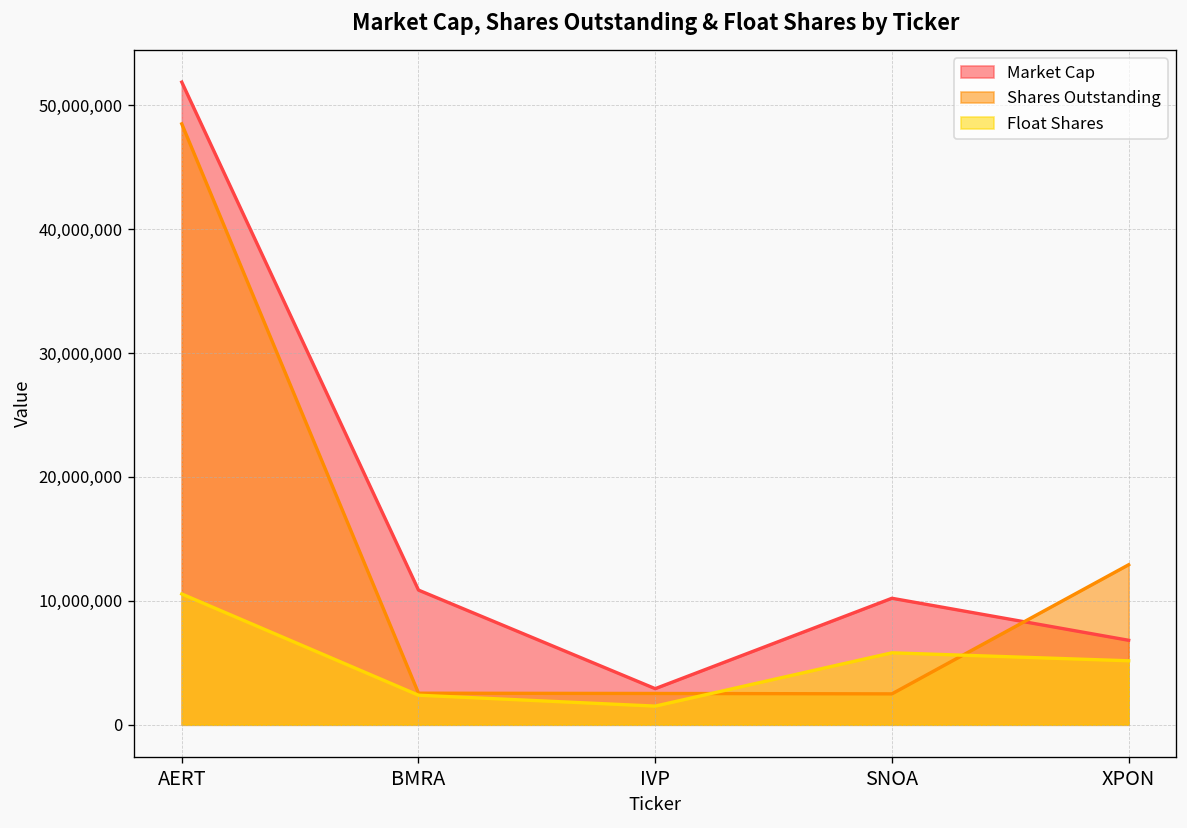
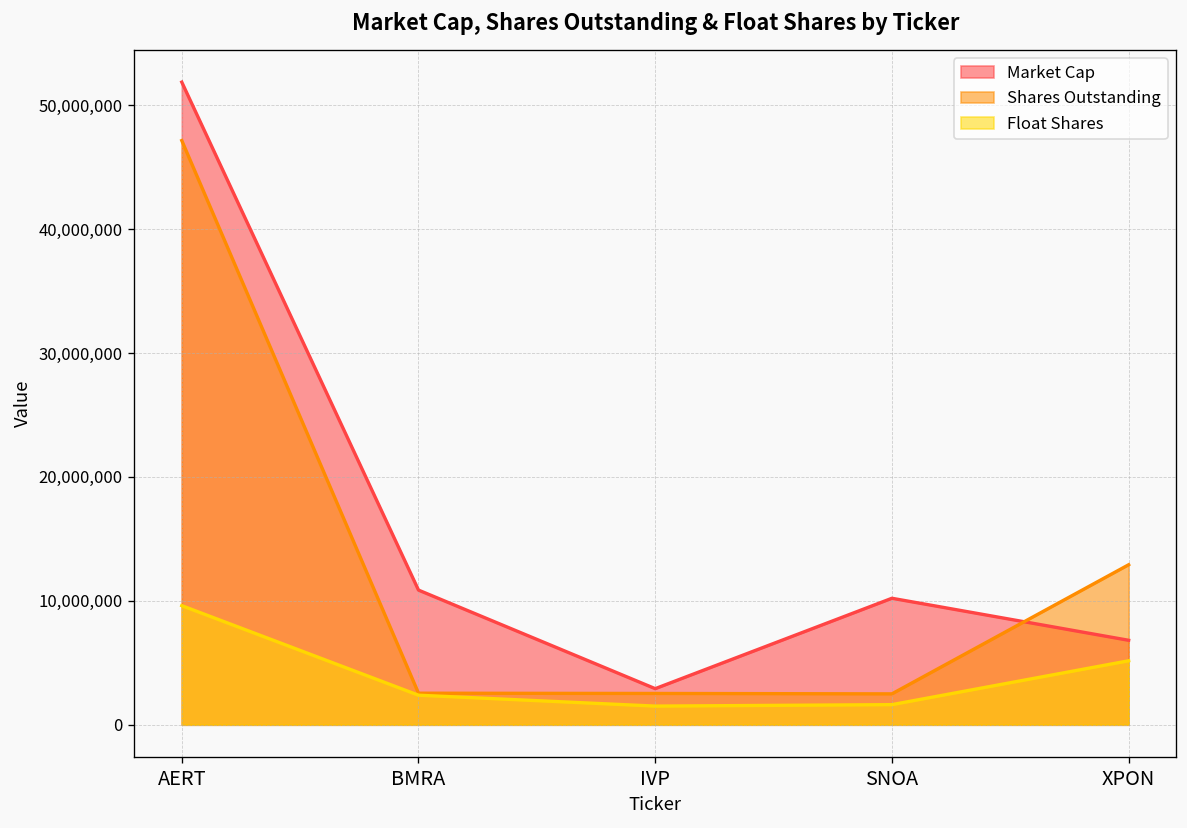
  {
    "Market Cap": {
      "AERT": "51,900,000",
      "BMRA": "10,900,000",
      "IVP": "2,900,000",
      "SNOA": "10,200,000",
      "XPON": "6,800,000"
    },
    "Shares Outstanding": {
-     "AERT": "48,500,000",
+     "AERT": "47,200,000",
      "IVP": "2,500,000",
      "SNOA": "2,500,000",
      "XPON": "12,900,000"
    },
    "Float Shares": {
-     "AERT": "10,600,000",
+     "AERT": "9,600,000",
      "IVP": "1,500,000",
-     "SNOA": "5,800,000",
+     "SNOA": "1,600,000",
      "XPON": "5,200,000"
    }
  }
